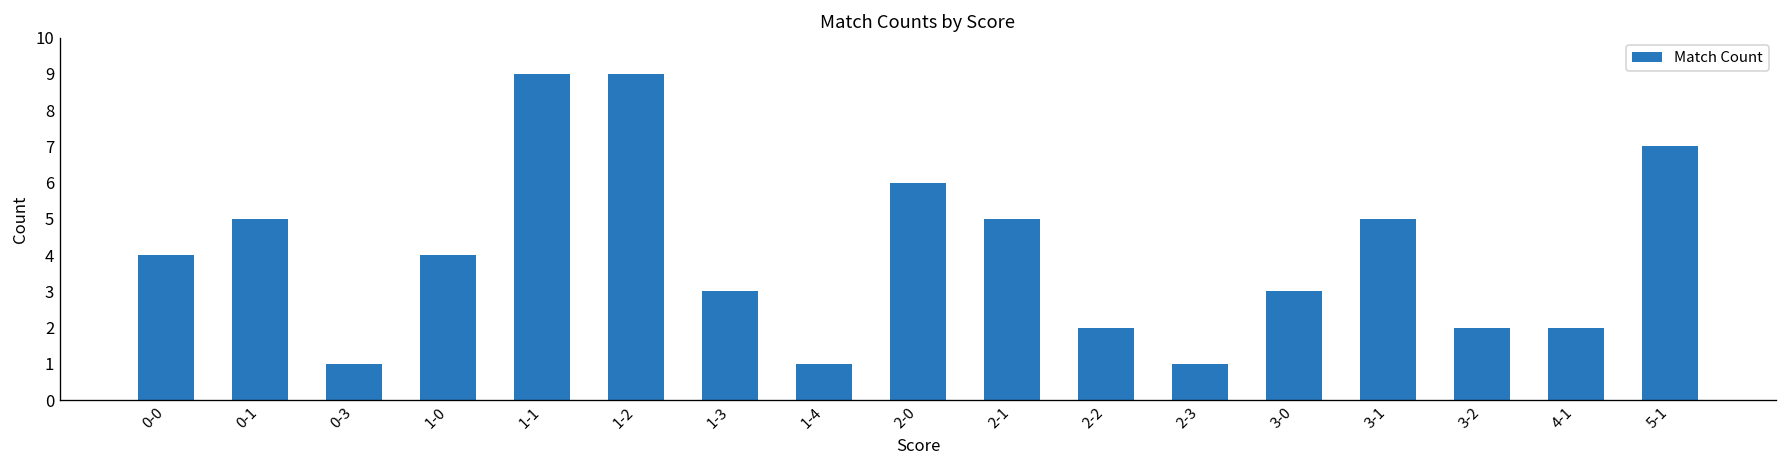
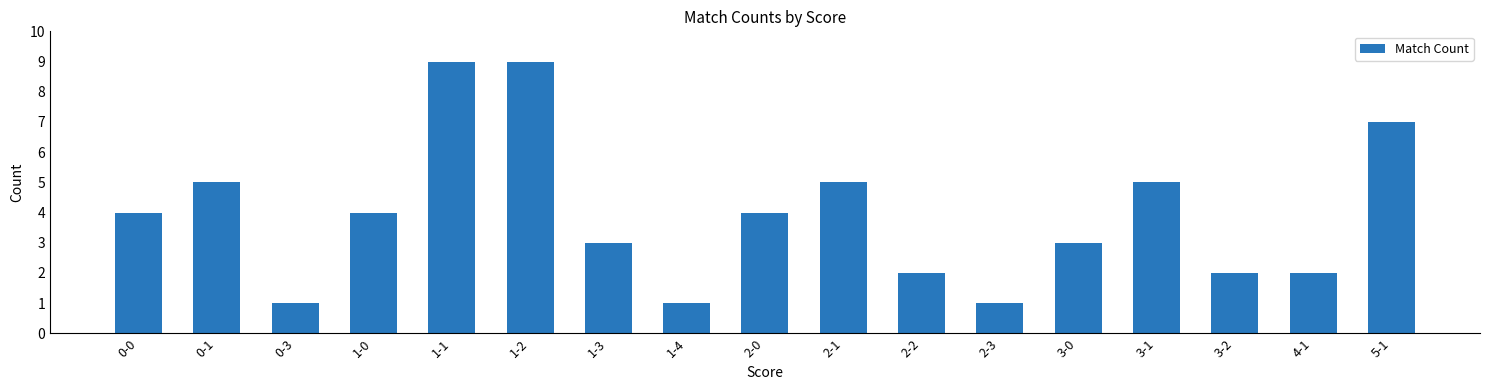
  {
    "0-0": 4,
    "0-1": 5,
    "0-3": 1,
    "1-0": 4,
    "1-1": 9,
    "1-2": 9,
    "1-3": 3,
    "1-4": 1,
-   "2-0": 6,
+   "2-0": 4,
    "2-1": 5,
    "2-2": 2,
    "2-3": 1,
    "3-0": 3,
    "3-1": 5,
    "3-2": 2,
    "4-1": 2,
    "5-1": 7
  }
